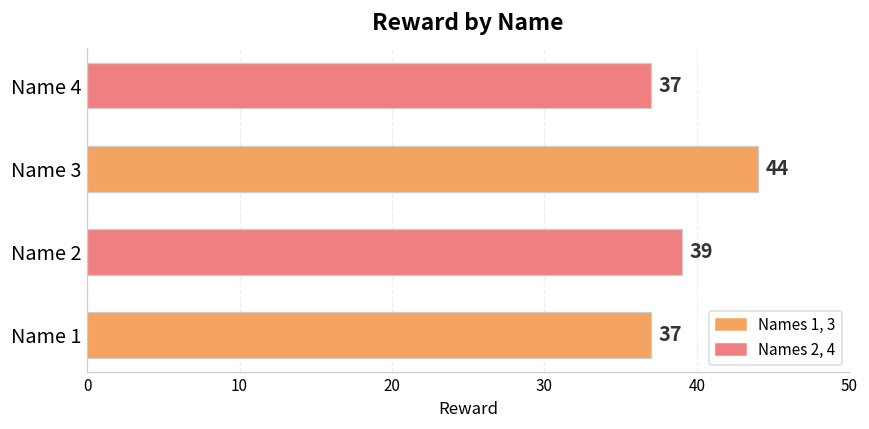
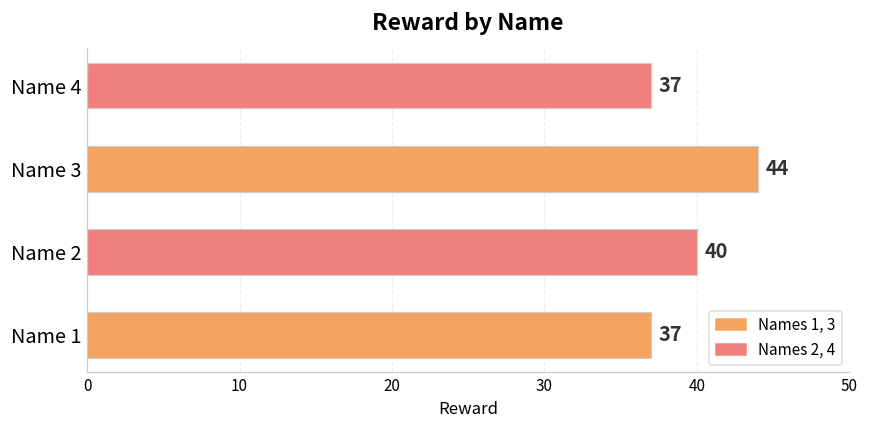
  {
    "Name 4": 37,
    "Name 3": 44,
-   "Name 2": 39,
+   "Name 2": 40,
    "Name 1": 37
  }
